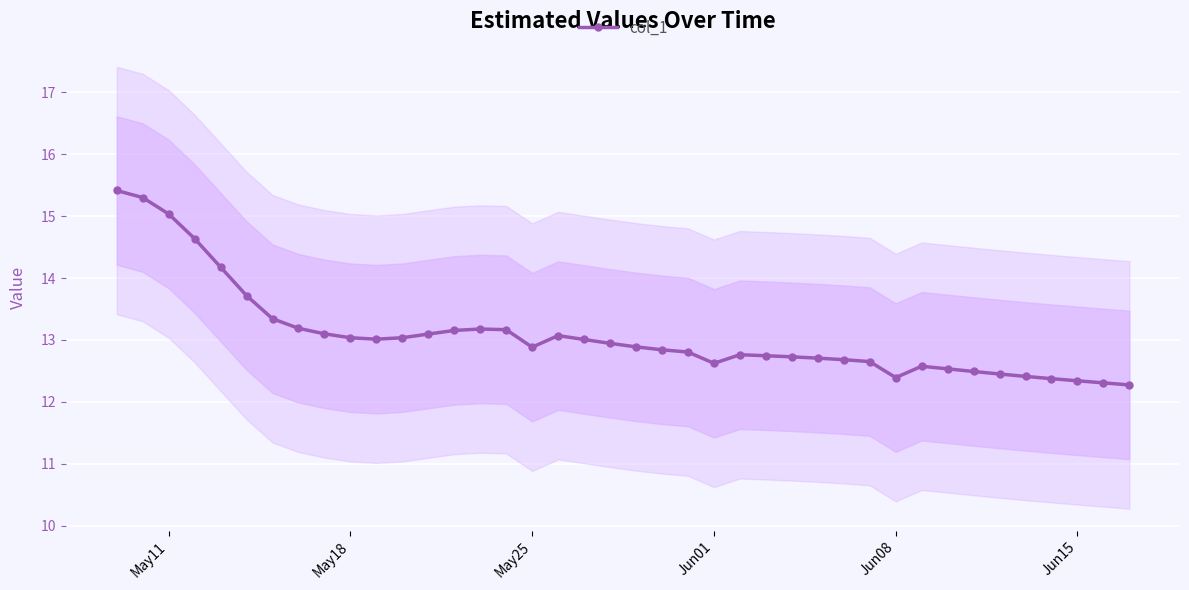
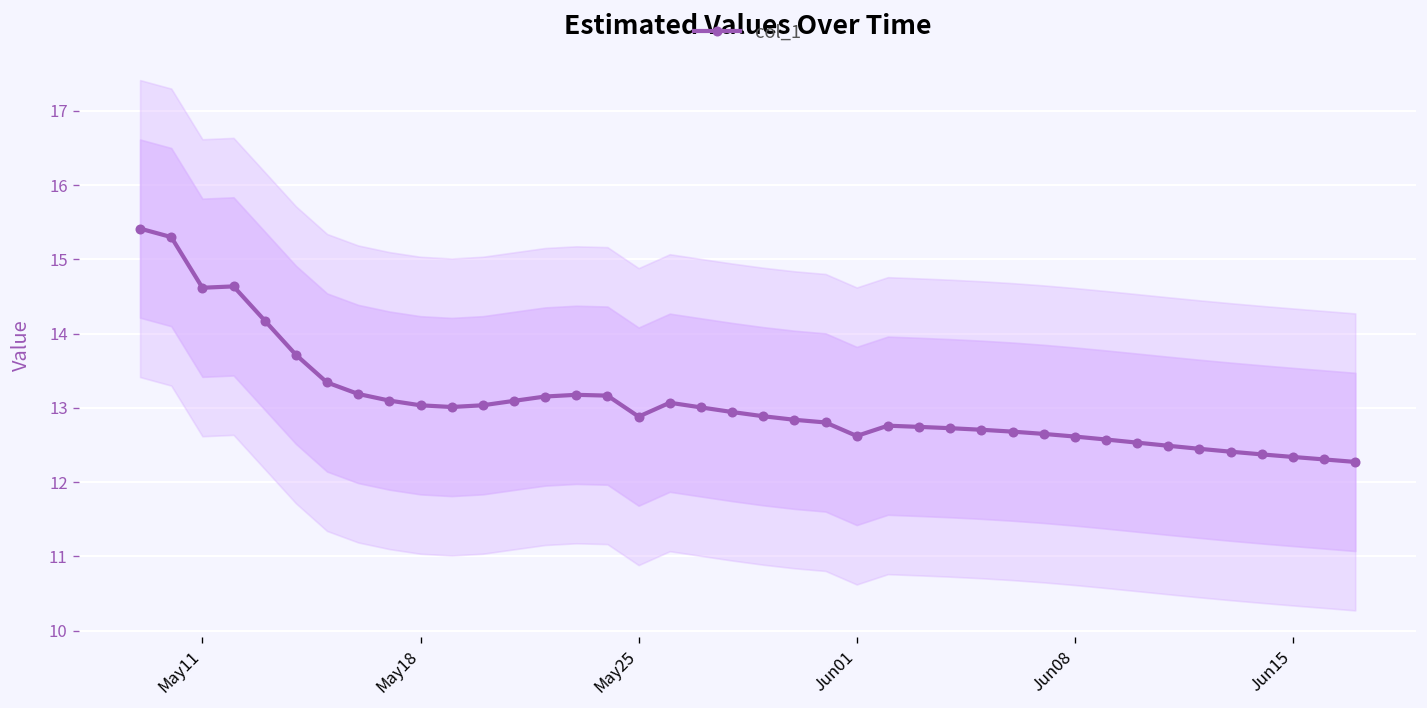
  {
    "col_1": {
-     "May11": 15.0,
+     "May11": 14.6,
      "May18": 13.0,
      "May25": 12.9,
      "Jun01": 12.6,
-     "Jun08": 12.4,
+     "Jun08": 12.6,
      "Jun15": 12.3
    }
  }
